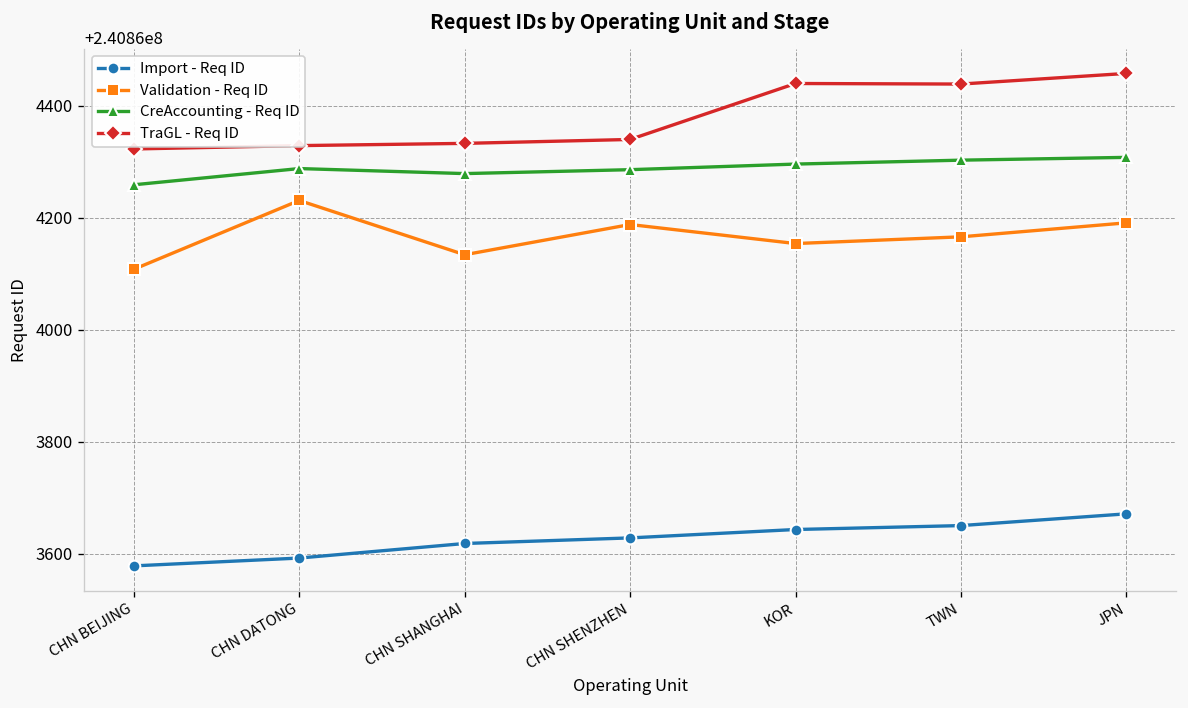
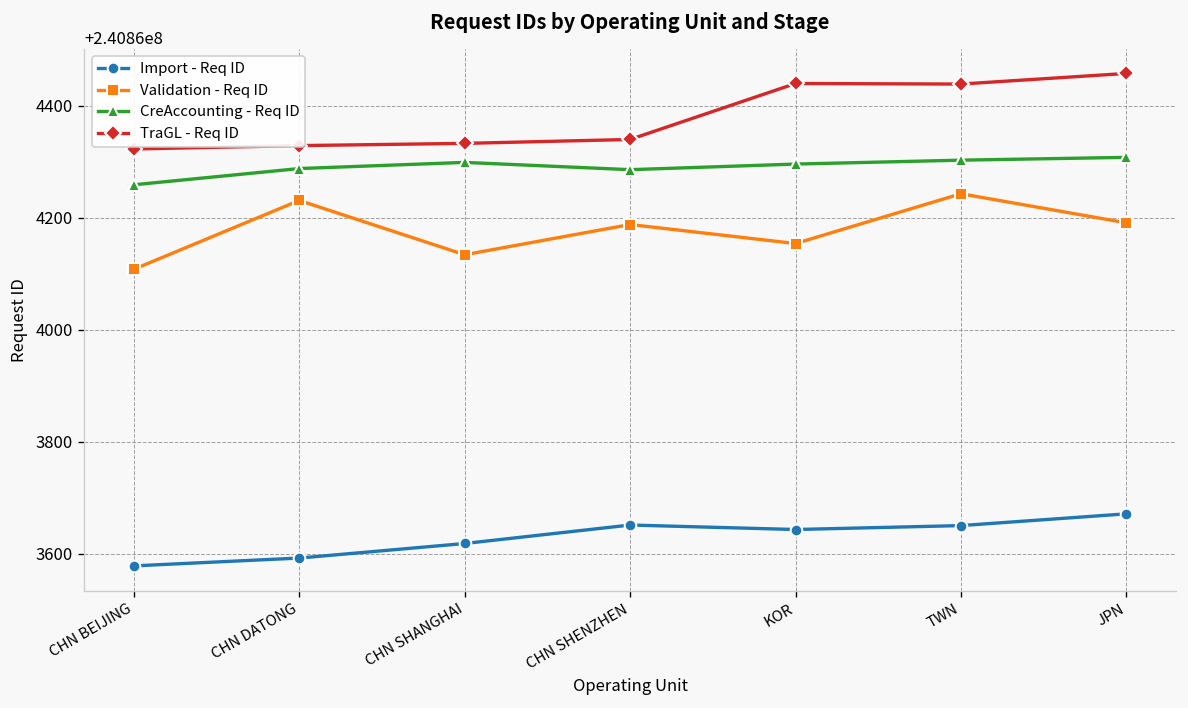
  {
    "Import - Req ID": {
      "CHN BEIJING": 240863580,
      "CHN DATONG": 240863590,
      "CHN SHANGHAI": 240863620,
-     "CHN SHENZHEN": 240863630,
+     "CHN SHENZHEN": 240863650,
      "KOR": 240863640,
      "TWN": 240863650,
      "JPN": 240863670
    },
    "Validation - Req ID": {
      "CHN BEIJING": 240864110,
      "CHN DATONG": 240864230,
      "CHN SHANGHAI": 240864130,
      "CHN SHENZHEN": 240864190,
      "KOR": 240864150,
-     "TWN": 240864170,
+     "TWN": 240864240,
      "JPN": 240864190
    },
    "CreAccounting - Req ID": {
      "CHN BEIJING": 240864260,
      "CHN DATONG": 240864290,
-     "CHN SHANGHAI": 240864280,
+     "CHN SHANGHAI": 240864300,
      "CHN SHENZHEN": 240864290,
      "KOR": 240864300,
      "TWN": 240864300,
      "JPN": 240864310
    },
    "TraGL - Req ID": {
      "CHN SHANGHAI": 240864330,
      "CHN SHENZHEN": 240864340,
      "KOR": 240864440,
      "TWN": 240864440,
      "JPN": 240864460
    }
  }
